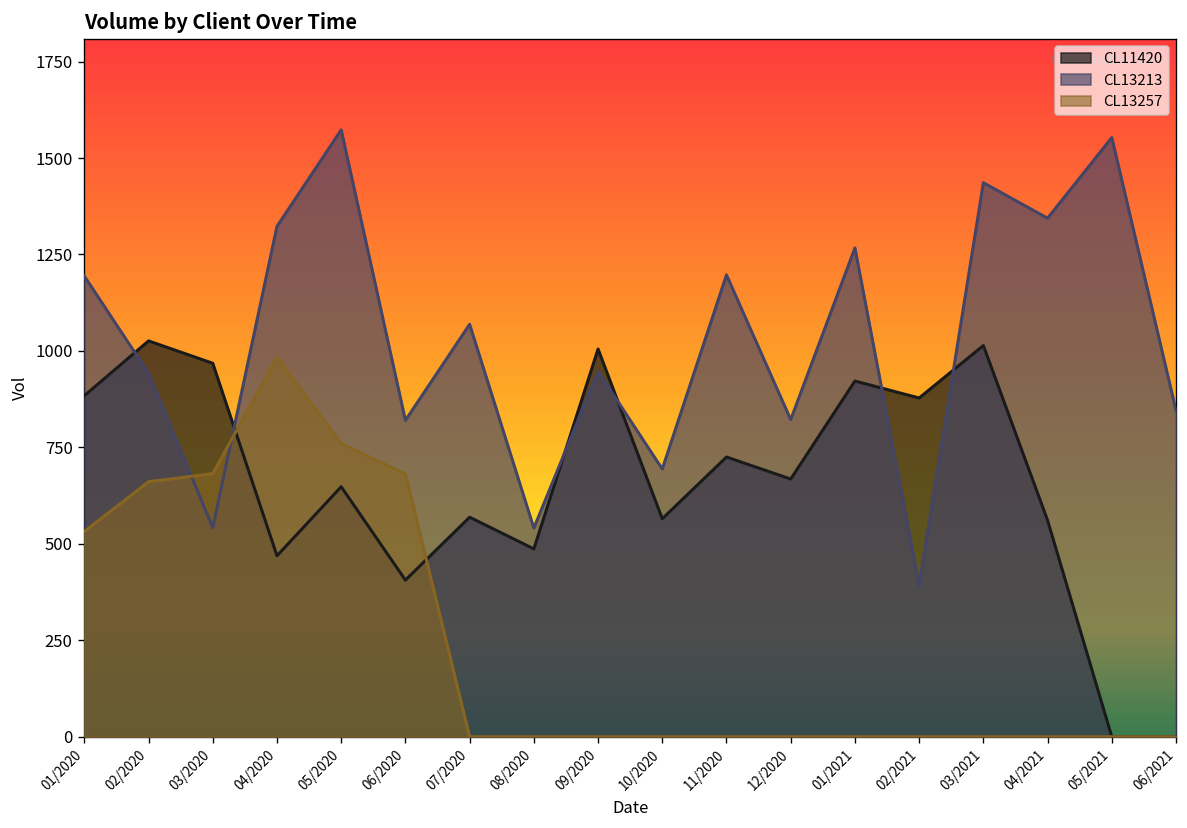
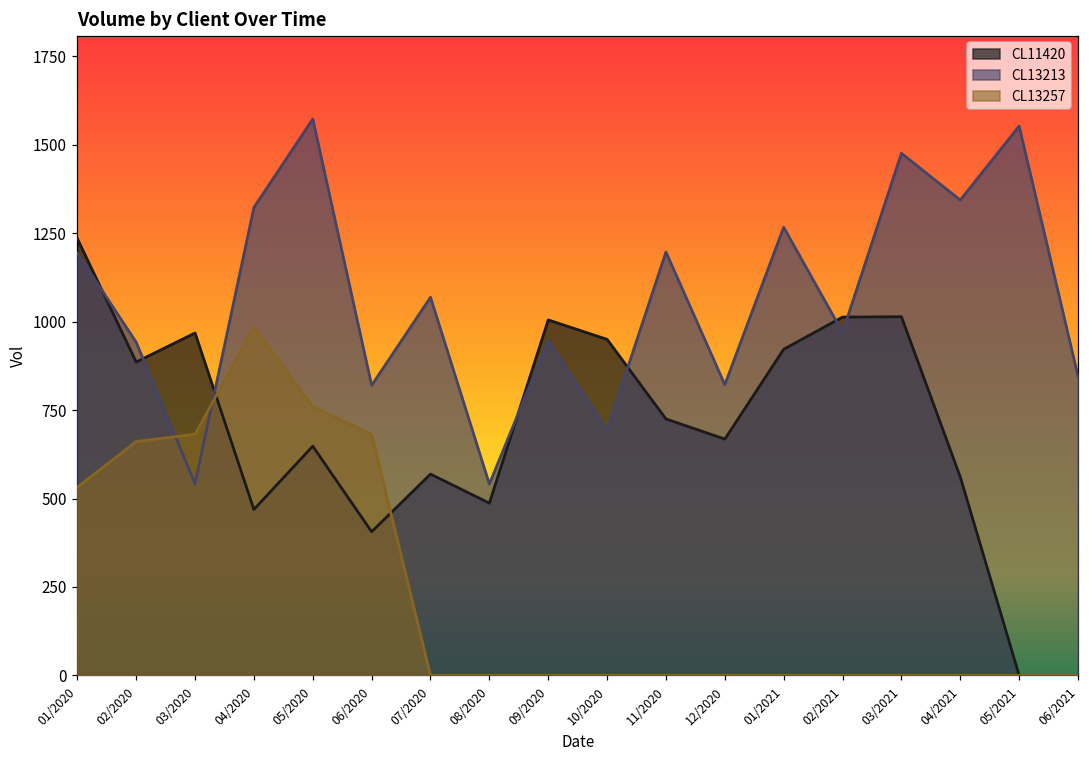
  {
    "CL11420": {
-     "01/2020": 880,
-     "02/2020": 1030,
+     "01/2020": 1240,
+     "02/2020": 890,
      "03/2020": 970,
      "04/2020": 470,
      "05/2020": 650,
      "06/2020": 410,
      "07/2020": 570,
      "08/2020": 490,
      "09/2020": 1010,
-     "10/2020": 570,
+     "10/2020": 950,
      "11/2020": 730,
      "12/2020": 670,
      "01/2021": 920,
-     "02/2021": 880,
+     "02/2021": 1010,
      "03/2021": 1010,
      "04/2021": 560
    },
    "CL13213": {
      "01/2020": 1190,
      "02/2020": 940,
      "03/2020": 540,
      "04/2020": 1320,
      "05/2020": 1570,
      "06/2020": 820,
      "07/2020": 1070,
      "08/2020": 540,
      "09/2020": 950,
      "10/2020": 690,
      "11/2020": 1200,
      "12/2020": 820,
      "01/2021": 1270,
-     "02/2021": 390,
-     "03/2021": 1440,
+     "02/2021": 970,
+     "03/2021": 1480,
      "04/2021": 1340,
      "05/2021": 1550,
      "06/2021": 850
    },
    "CL13257": {
      "01/2020": 530,
      "02/2020": 660,
      "03/2020": 680,
      "04/2020": 980,
      "05/2020": 760,
      "06/2020": 680,
      "07/2020": 0,
      "08/2020": 0,
      "09/2020": 0,
      "10/2020": 0,
      "11/2020": 0,
      "12/2020": 0,
      "01/2021": 0,
      "02/2021": 0,
      "03/2021": 0,
      "04/2021": 0
    }
  }
